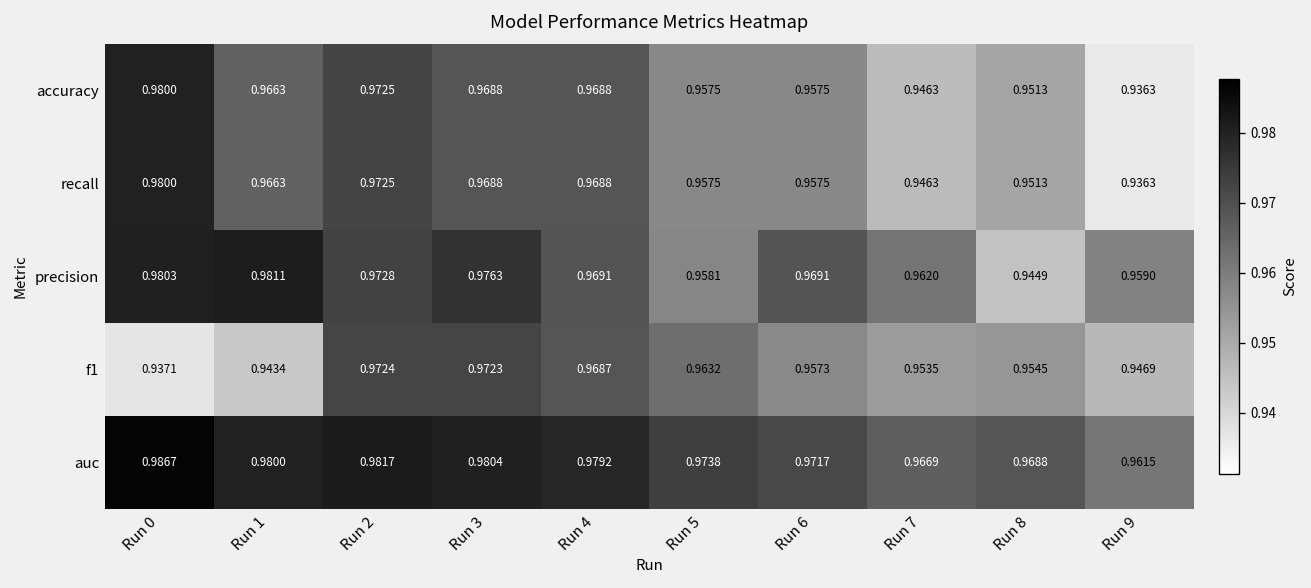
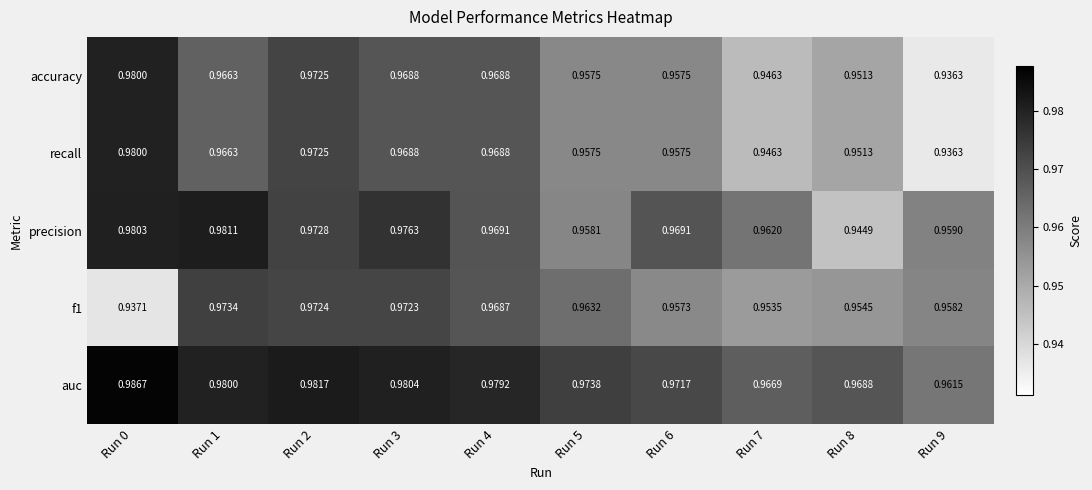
  {
    "accuracy": {
      "Run 0": 0.9800,
      "Run 1": 0.9663,
      "Run 2": 0.9725,
      "Run 3": 0.9688,
      "Run 4": 0.9688,
      "Run 5": 0.9575,
      "Run 6": 0.9575,
      "Run 7": 0.9463,
      "Run 8": 0.9513,
      "Run 9": 0.9363
    },
    "recall": {
      "Run 0": 0.9800,
      "Run 1": 0.9663,
      "Run 2": 0.9725,
      "Run 3": 0.9688,
      "Run 4": 0.9688,
      "Run 5": 0.9575,
      "Run 6": 0.9575,
      "Run 7": 0.9463,
      "Run 8": 0.9513,
      "Run 9": 0.9363
    },
    "precision": {
      "Run 0": 0.9803,
      "Run 1": 0.9811,
      "Run 2": 0.9728,
      "Run 3": 0.9763,
      "Run 4": 0.9691,
      "Run 5": 0.9581,
      "Run 6": 0.9691,
      "Run 7": 0.9620,
      "Run 8": 0.9449,
      "Run 9": 0.9590
    },
    "f1": {
      "Run 0": 0.9371,
-     "Run 1": 0.9434,
+     "Run 1": 0.9734,
      "Run 2": 0.9724,
      "Run 3": 0.9723,
      "Run 4": 0.9687,
      "Run 5": 0.9632,
      "Run 6": 0.9573,
      "Run 7": 0.9535,
      "Run 8": 0.9545,
-     "Run 9": 0.9469
+     "Run 9": 0.9582
    },
    "auc": {
      "Run 0": 0.9867,
      "Run 1": 0.9800,
      "Run 2": 0.9817,
      "Run 3": 0.9804,
      "Run 4": 0.9792,
      "Run 5": 0.9738,
      "Run 6": 0.9717,
      "Run 7": 0.9669,
      "Run 8": 0.9688,
      "Run 9": 0.9615
    }
  }
